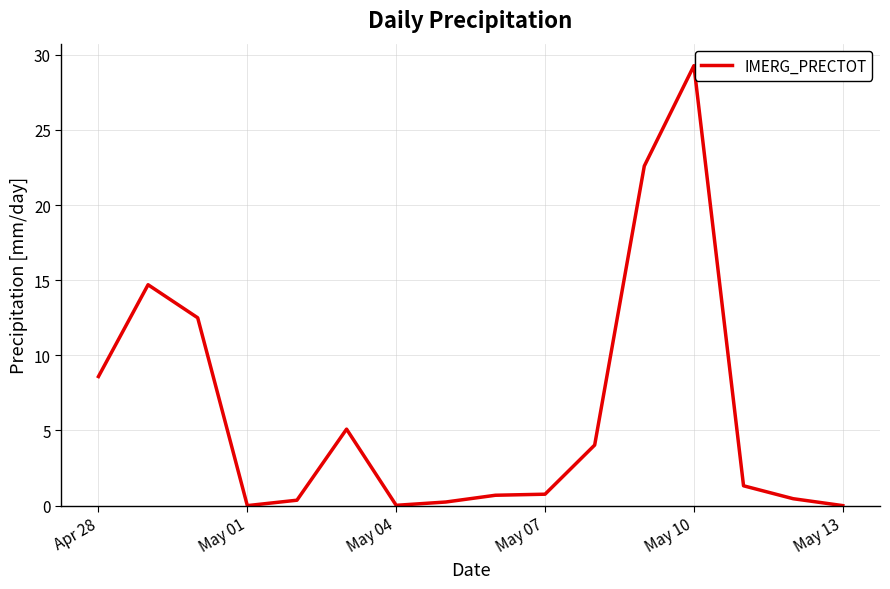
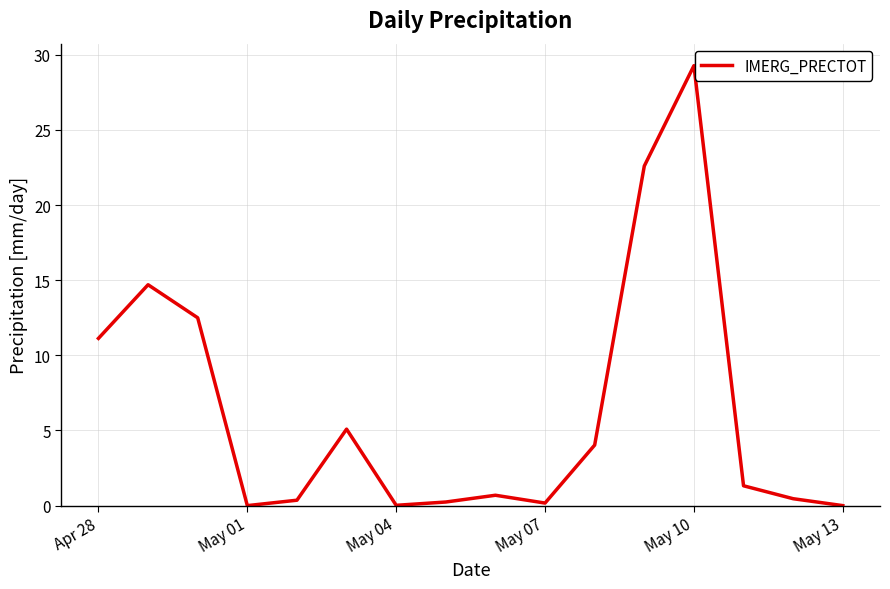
  {
-   "Apr 28": 8.6,
+   "Apr 28": 11.1,
    "May 01": 0.0,
    "May 04": 0.0,
-   "May 07": 0.8,
+   "May 07": 0.2,
    "May 10": 29.3,
    "May 13": 0.0
  }
